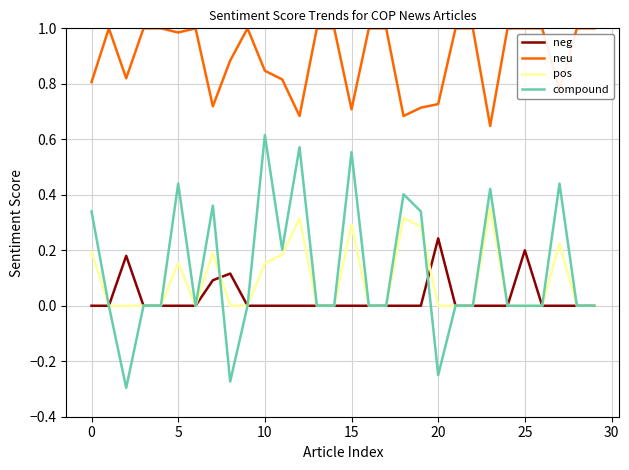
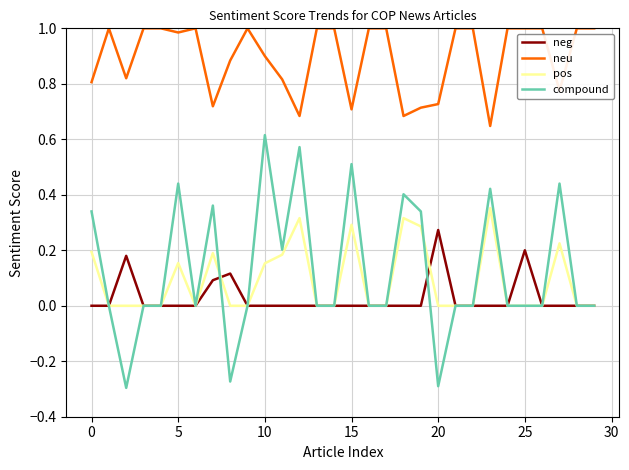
  {
    "neg": {
      "0": 0.00,
      "5": 0.00,
      "10": 0.00,
      "15": 0.00,
-     "20": 0.24,
+     "20": 0.27,
      "25": 0.20
    },
    "neu": {
      "0": 0.81,
      "5": 0.99,
-     "10": 0.85,
+     "10": 0.90,
      "15": 0.71,
      "20": 0.73,
      "25": 1.00
    },
    "pos": {
      "0": 0.19,
      "5": 0.15,
      "10": 0.15,
      "15": 0.29,
      "20": 0.00
    },
    "compound": {
      "0": 0.34,
      "5": 0.44,
      "10": 0.62,
-     "15": 0.55,
-     "20": -0.25
+     "15": 0.51,
+     "20": -0.29
    }
  }
